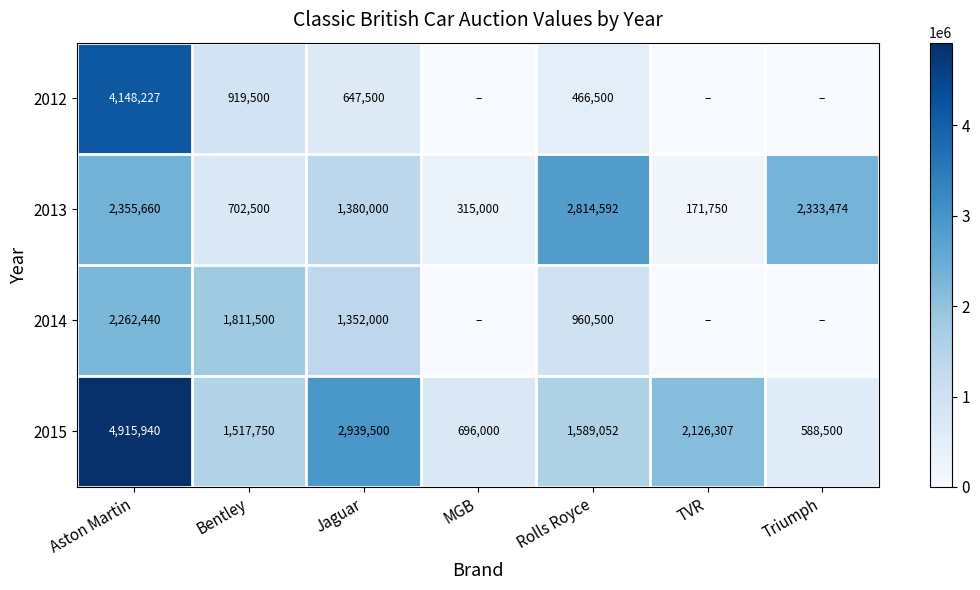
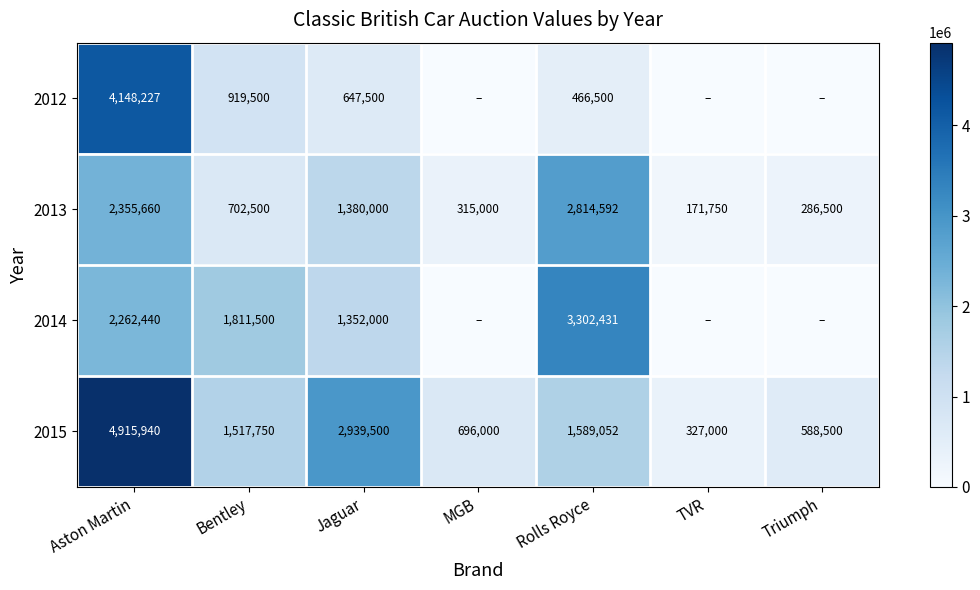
  {
    "2012": {
      "Aston Martin": "4,148,227",
      "Bentley": "919,500",
      "Jaguar": "647,500",
      "Rolls Royce": "466,500"
    },
    "2013": {
      "Aston Martin": "2,355,660",
      "Bentley": "702,500",
      "Jaguar": "1,380,000",
      "MGB": "315,000",
      "Rolls Royce": "2,814,592",
      "TVR": "171,750",
-     "Triumph": "2,333,474"
+     "Triumph": "286,500"
    },
    "2014": {
      "Aston Martin": "2,262,440",
      "Bentley": "1,811,500",
      "Jaguar": "1,352,000",
-     "Rolls Royce": "960,500"
+     "Rolls Royce": "3,302,431"
    },
    "2015": {
      "Aston Martin": "4,915,940",
      "Bentley": "1,517,750",
      "Jaguar": "2,939,500",
      "MGB": "696,000",
      "Rolls Royce": "1,589,052",
-     "TVR": "2,126,307",
+     "TVR": "327,000",
      "Triumph": "588,500"
    }
  }
